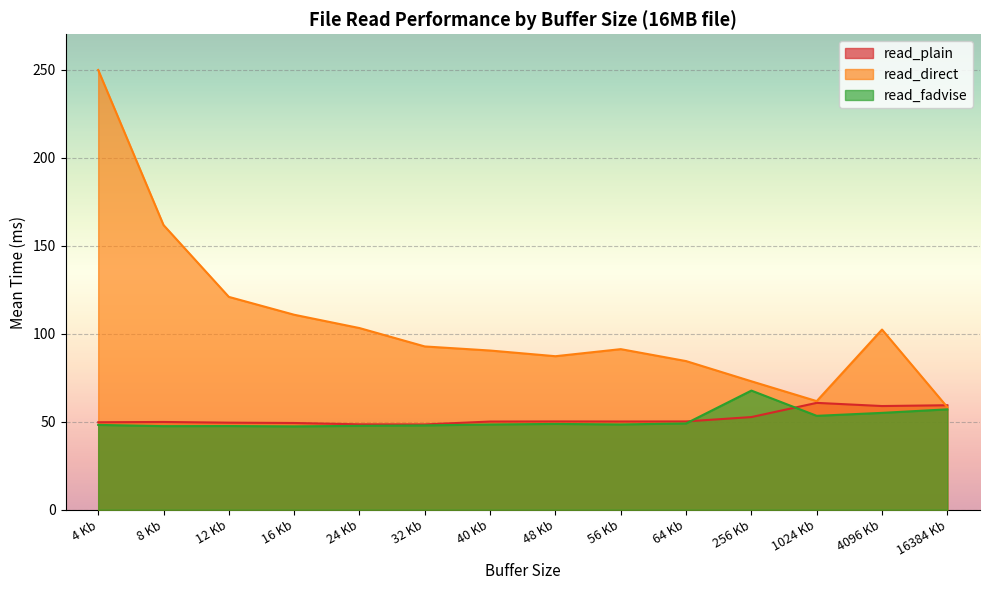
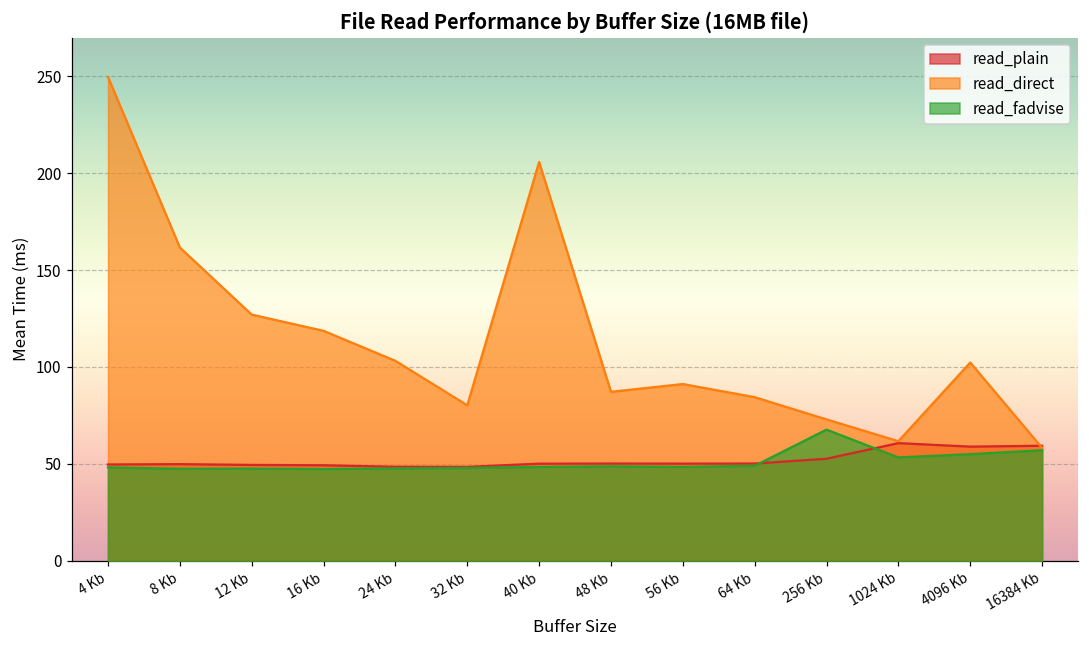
  {
    "read_plain": {
      "4 Kb": 50,
      "8 Kb": 50,
      "12 Kb": 49,
      "16 Kb": 49,
      "40 Kb": 50,
      "56 Kb": 50,
      "256 Kb": 53,
      "4096 Kb": 59
    },
    "read_direct": {
      "4 Kb": 250,
      "8 Kb": 162,
-     "12 Kb": 121,
-     "16 Kb": 111,
+     "12 Kb": 127,
+     "16 Kb": 119,
      "24 Kb": 103,
-     "32 Kb": 93,
-     "40 Kb": 90,
+     "32 Kb": 80,
+     "40 Kb": 206,
      "48 Kb": 87,
      "56 Kb": 91,
      "64 Kb": 84,
      "256 Kb": 73,
      "4096 Kb": 102
    },
    "read_fadvise": {
      "4 Kb": 48,
      "8 Kb": 47,
      "12 Kb": 48,
      "16 Kb": 47,
      "40 Kb": 48,
      "56 Kb": 48,
      "256 Kb": 68,
      "1024 Kb": 53,
      "4096 Kb": 55
    }
  }
